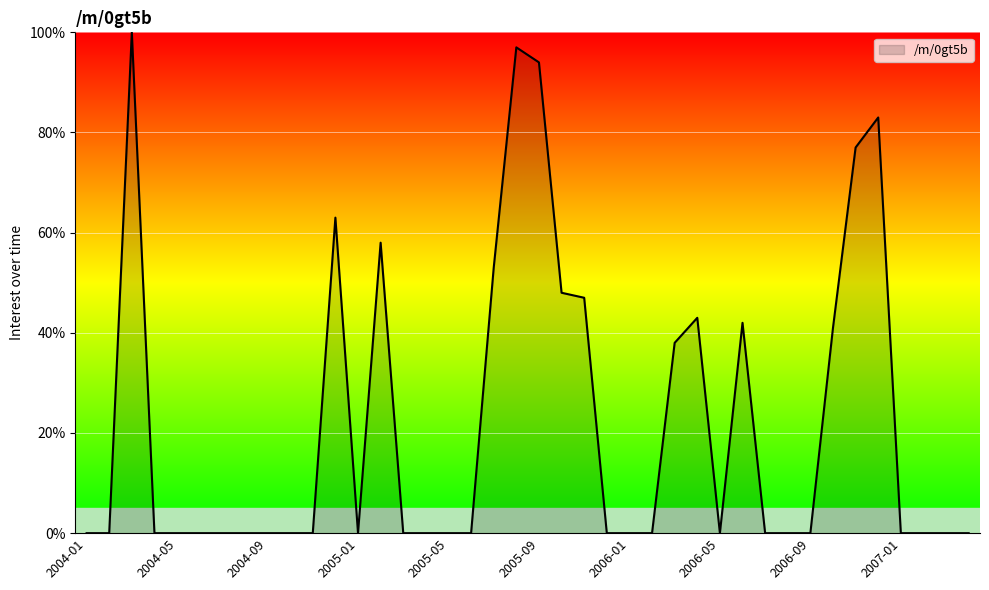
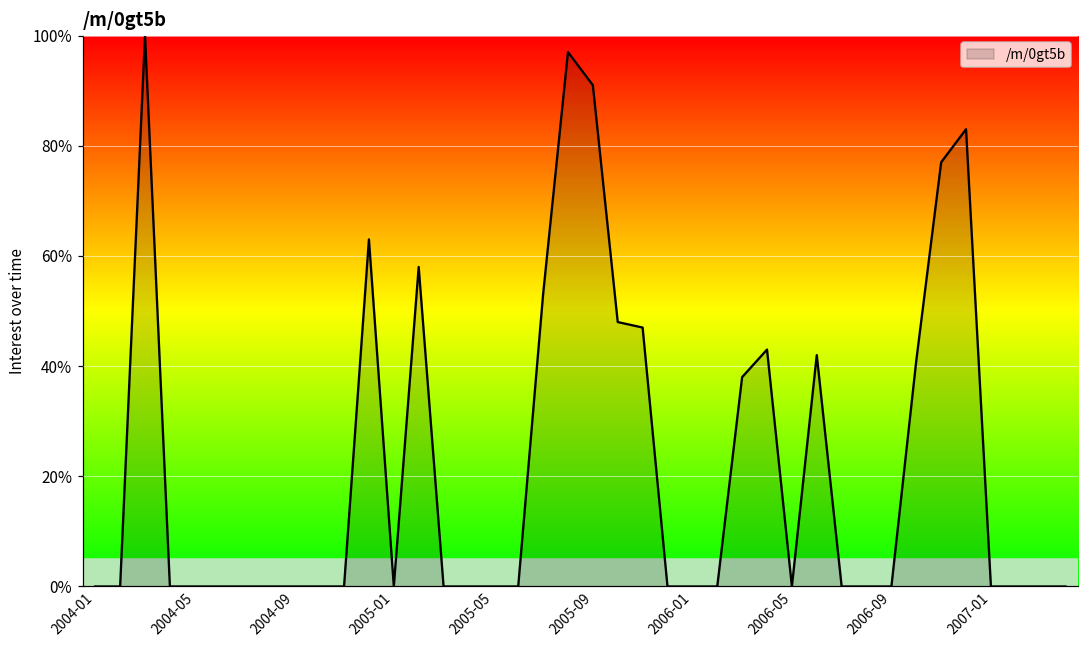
  {
-   "2005-09": "94%"
+   "2005-09": "91%"
  }
